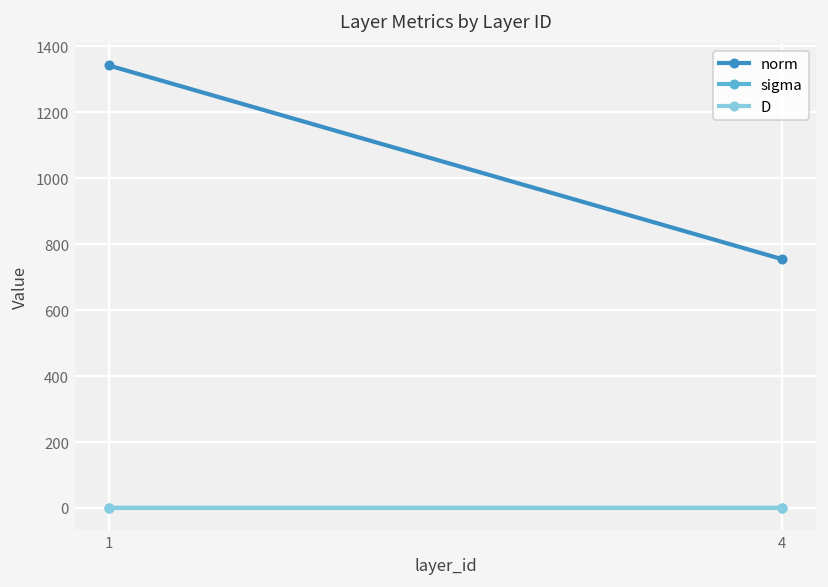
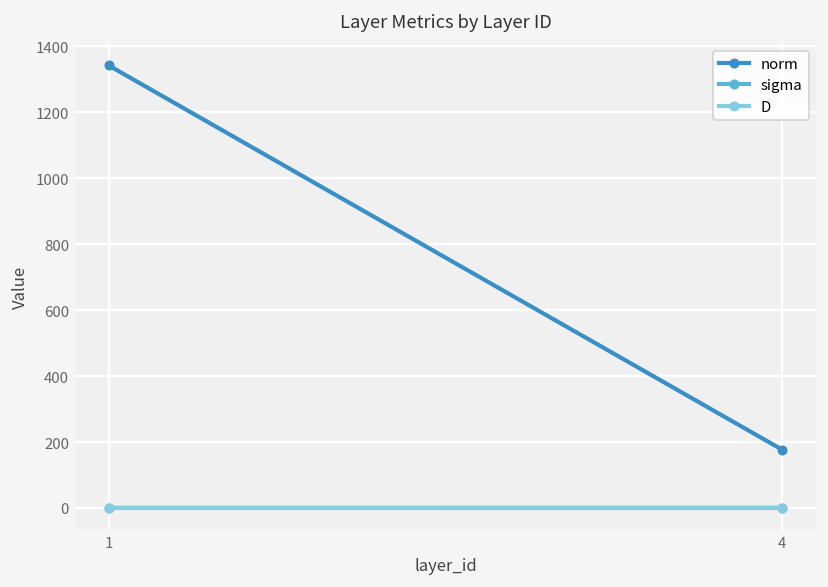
  {
    "norm": {
      "1": 1340,
-     "4": 750
+     "4": 180
    },
    "D": {
      "1": 0,
      "4": 0
    }
  }
